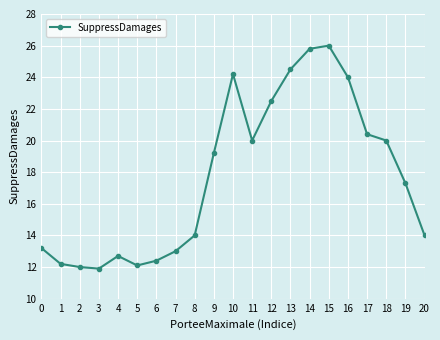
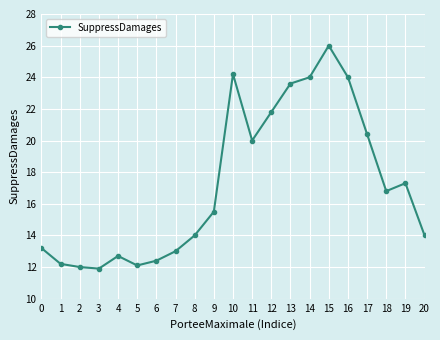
  {
    "0": 13.2,
    "1": 12.2,
    "2": 12.0,
    "3": 11.9,
    "4": 12.7,
    "5": 12.1,
    "6": 12.4,
    "7": 13.0,
    "8": 14.0,
-   "9": 19.2,
+   "9": 15.5,
    "10": 24.2,
    "11": 20.0,
-   "12": 22.5,
-   "13": 24.5,
-   "14": 25.8,
+   "12": 21.8,
+   "13": 23.6,
+   "14": 24.0,
    "15": 26.0,
    "16": 24.0,
    "17": 20.4,
-   "18": 20.0,
+   "18": 16.8,
    "19": 17.3,
    "20": 14.0
  }
